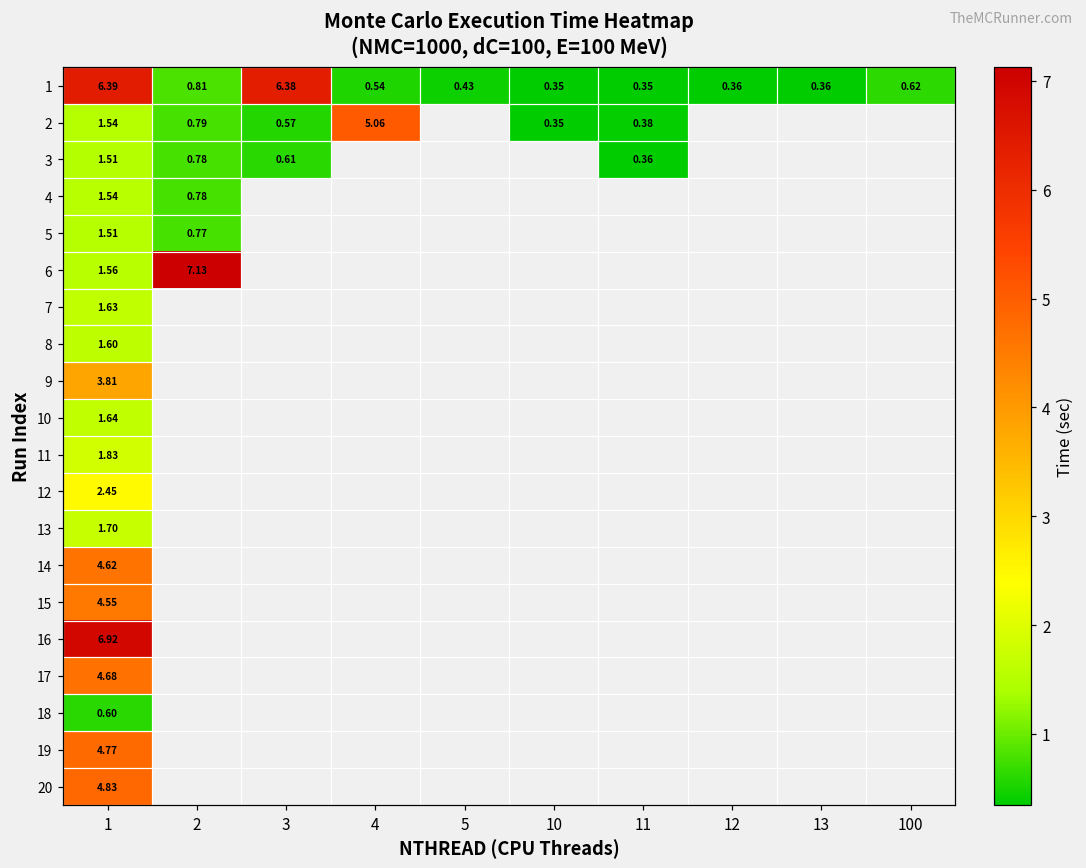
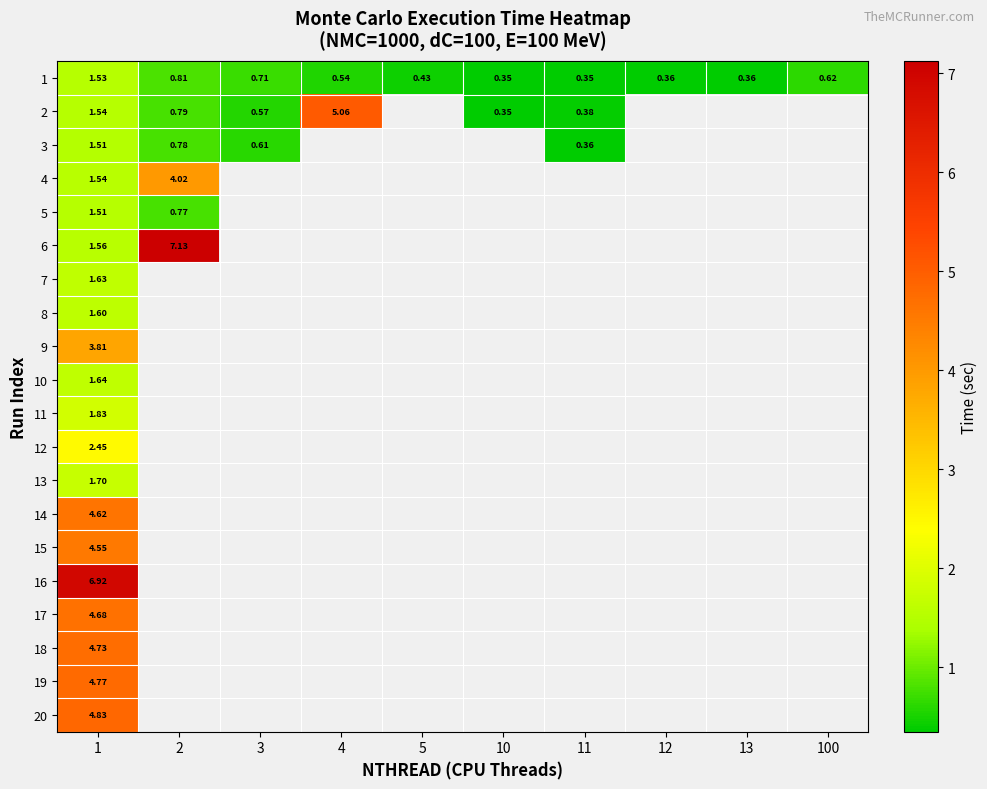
  {
    "1": {
-     "1": 6.39,
+     "1": 1.53,
      "2": 0.81,
-     "3": 6.38,
+     "3": 0.71,
      "4": 0.54,
      "5": 0.43,
      "10": 0.35,
      "11": 0.35,
      "12": 0.36,
      "13": 0.36,
      "100": 0.62
    },
    "2": {
      "1": 1.54,
      "2": 0.79,
      "3": 0.57,
      "4": 5.06,
      "10": 0.35,
      "11": 0.38
    },
    "3": {
      "1": 1.51,
      "2": 0.78,
      "3": 0.61,
      "11": 0.36
    },
    "4": {
      "1": 1.54,
-     "2": 0.78
+     "2": 4.02
    },
    "5": {
      "1": 1.51,
      "2": 0.77
    },
    "6": {
      "1": 1.56,
      "2": 7.13
    },
    "7": {
      "1": 1.63
    },
    "8": {
      "1": 1.60
    },
    "9": {
      "1": 3.81
    },
    "10": {
      "1": 1.64
    },
    "11": {
      "1": 1.83
    },
    "12": {
      "1": 2.45
    },
    "13": {
      "1": 1.70
    },
    "14": {
      "1": 4.62
    },
    "15": {
      "1": 4.55
    },
    "16": {
      "1": 6.92
    },
    "17": {
      "1": 4.68
    },
    "18": {
-     "1": 0.60
+     "1": 4.73
    },
    "19": {
      "1": 4.77
    },
    "20": {
      "1": 4.83
    }
  }
